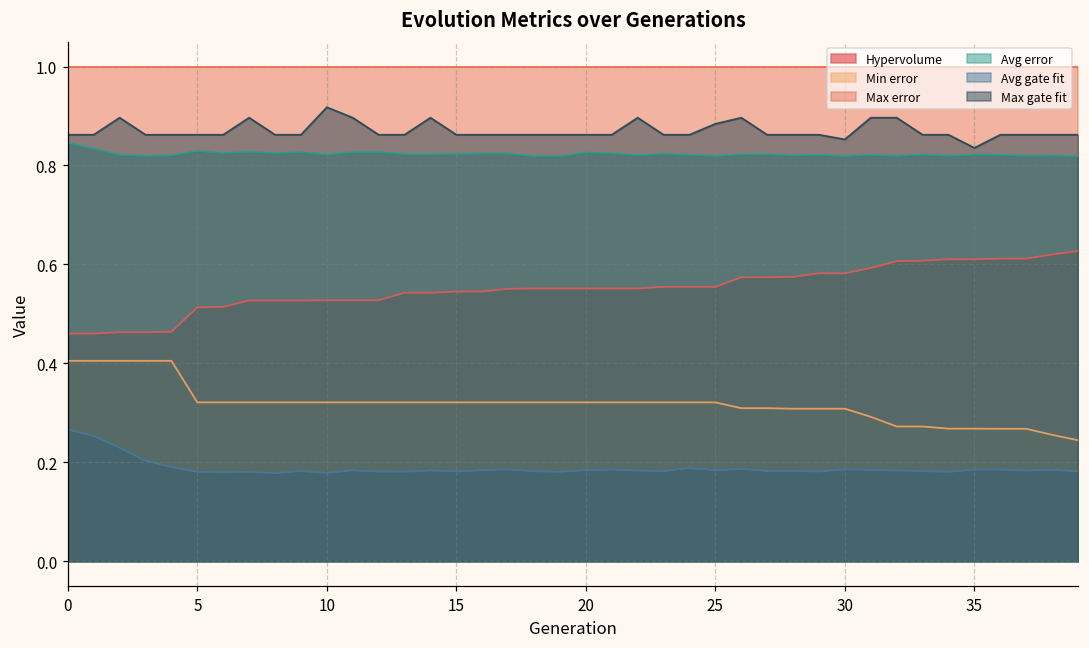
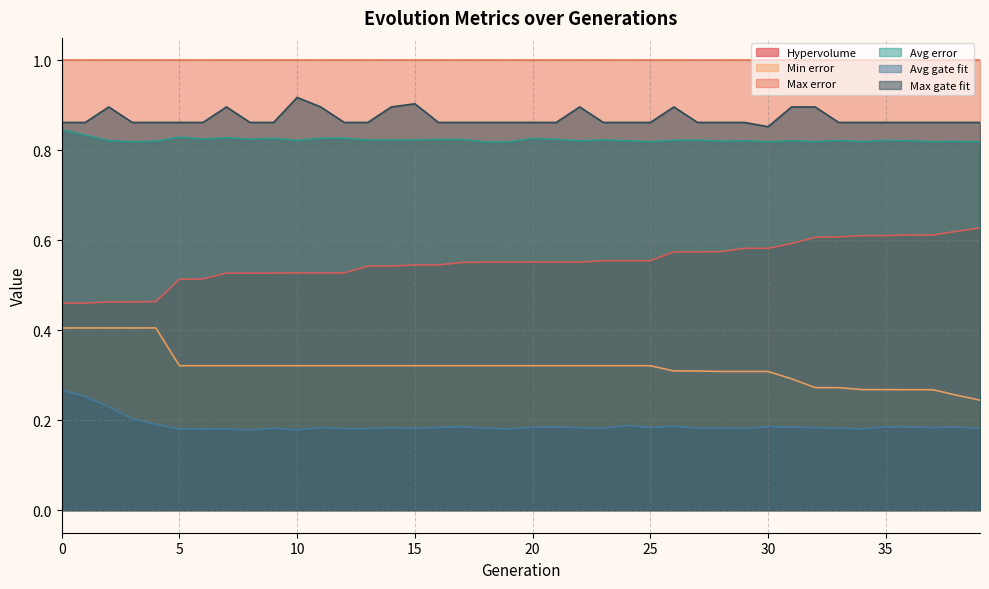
  {
    "Max gate fit": {
      "0": 0.86,
      "5": 0.86,
      "10": 0.92,
-     "15": 0.86,
+     "15": 0.90,
      "20": 0.86,
-     "25": 0.88,
+     "25": 0.86,
      "30": 0.85,
-     "35": 0.84
+     "35": 0.86
    }
  }
